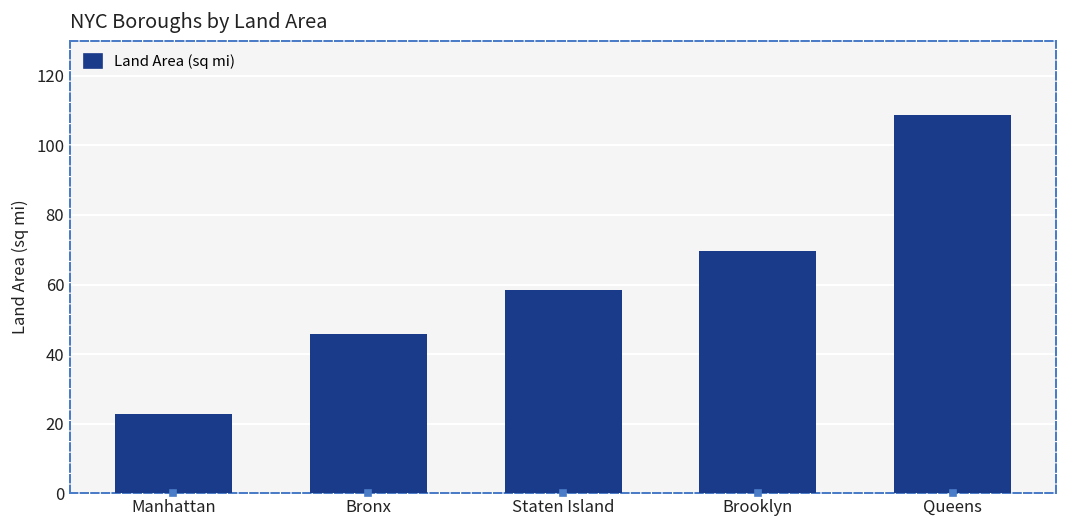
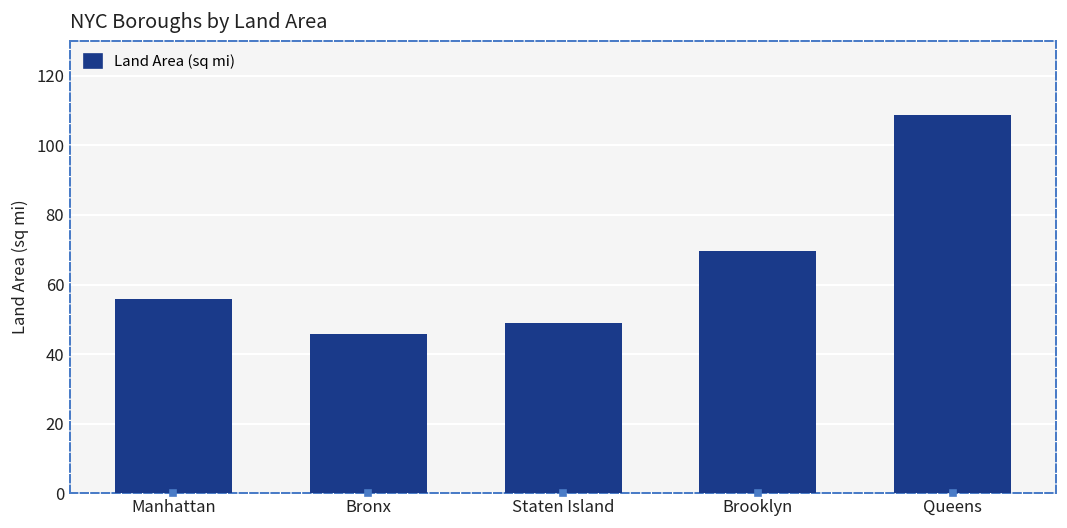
  {
    "Land Area (sq mi)": {
-     "Manhattan": 23,
+     "Manhattan": 56,
      "Bronx": 46,
-     "Staten Island": 58,
+     "Staten Island": 49,
      "Brooklyn": 70,
      "Queens": 109
    }
  }
